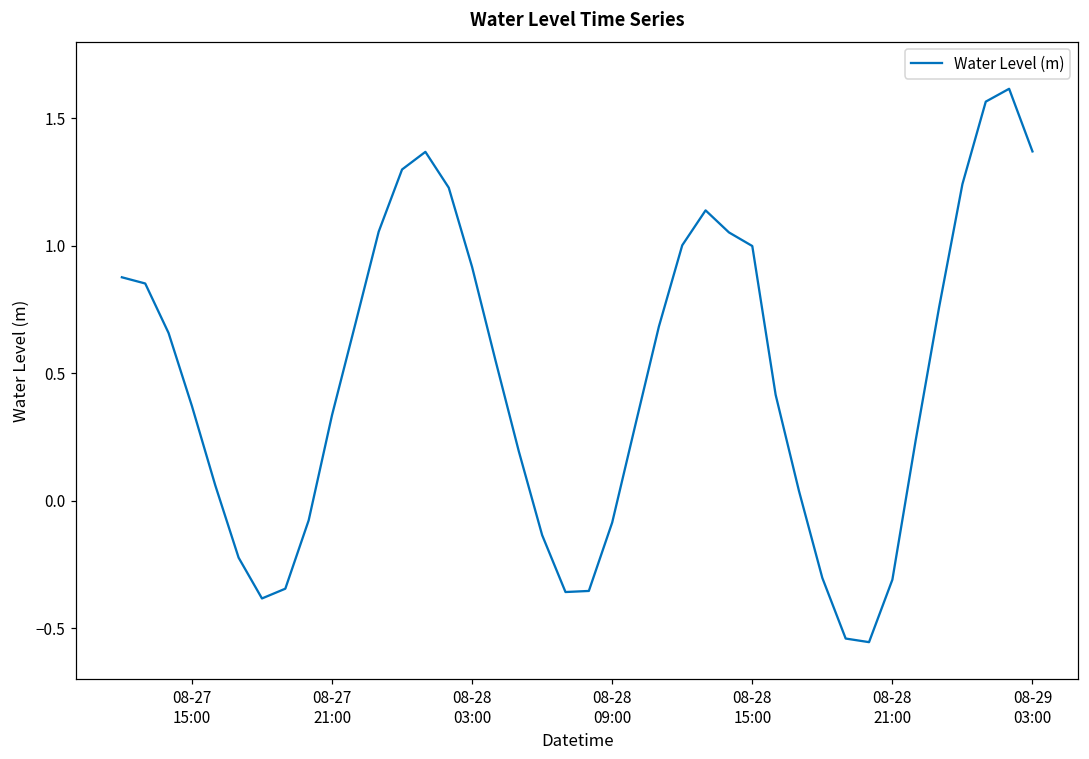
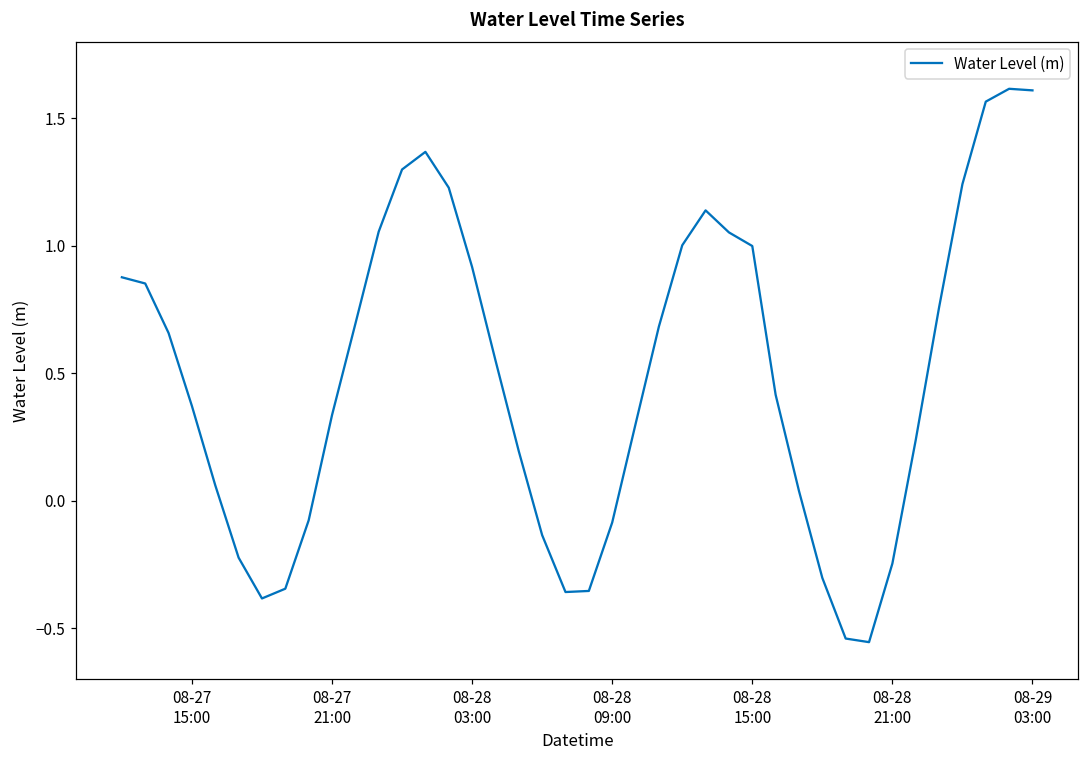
  {
    "08-27 15:00": 0.37,
    "08-27 21:00": 0.34,
    "08-28 03:00": 0.92,
    "08-28 09:00": -0.09,
    "08-28 15:00": 1.00,
-   "08-28 21:00": -0.31,
-   "08-29 03:00": 1.37
+   "08-28 21:00": -0.25,
+   "08-29 03:00": 1.61
  }
